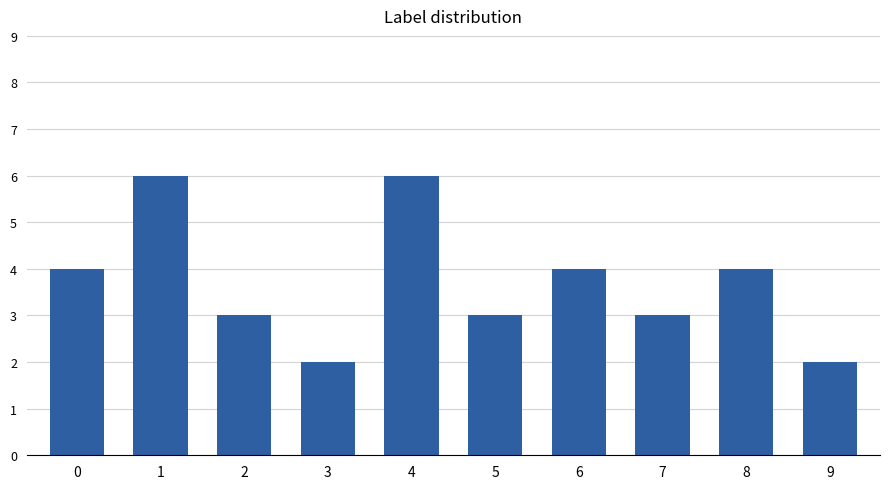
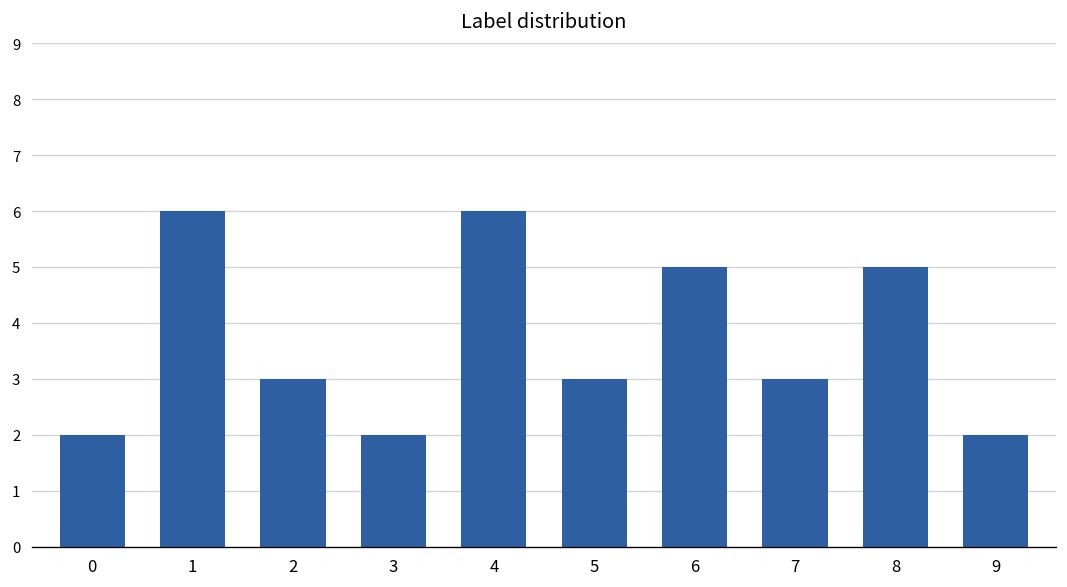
  {
-   "0": 4,
+   "0": 2,
    "1": 6,
    "2": 3,
    "3": 2,
    "4": 6,
    "5": 3,
-   "6": 4,
+   "6": 5,
    "7": 3,
-   "8": 4,
+   "8": 5,
    "9": 2
  }
